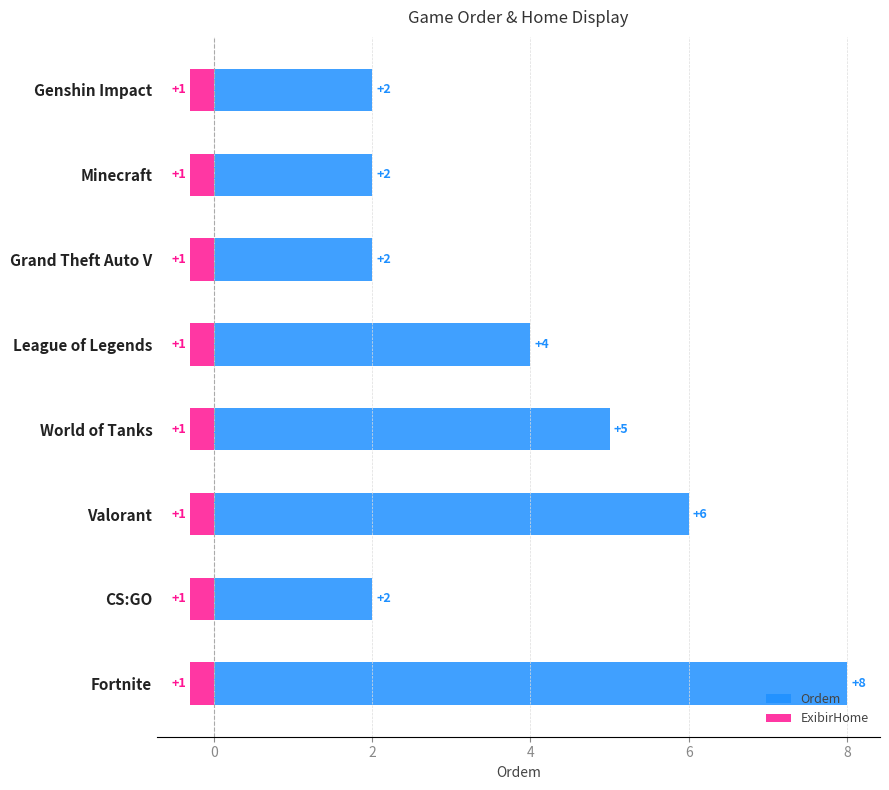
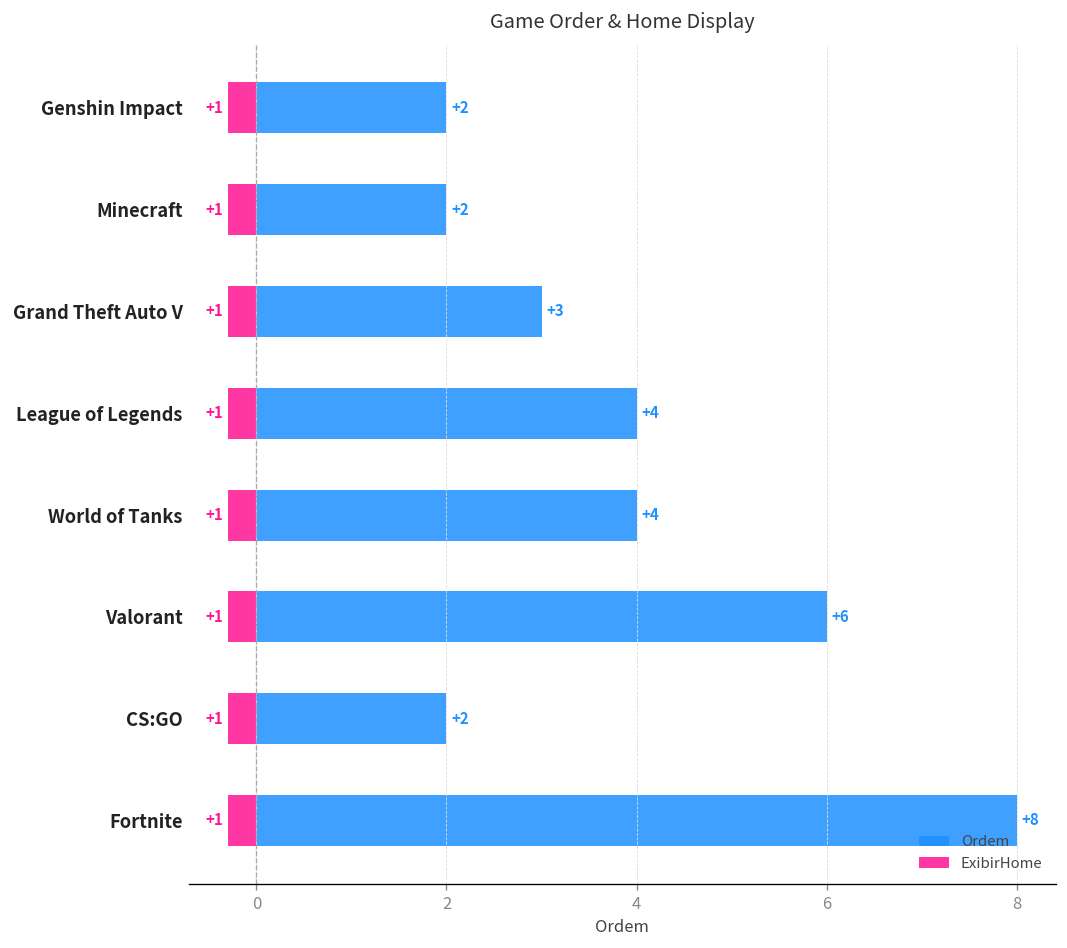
  {
    "Ordem": {
      "Genshin Impact": "+2",
      "Minecraft": "+2",
-     "Grand Theft Auto V": "+2",
+     "Grand Theft Auto V": "+3",
      "League of Legends": "+4",
-     "World of Tanks": "+5",
+     "World of Tanks": "+4",
      "Valorant": "+6",
      "CS:GO": "+2",
      "Fortnite": "+8"
    }
  }
